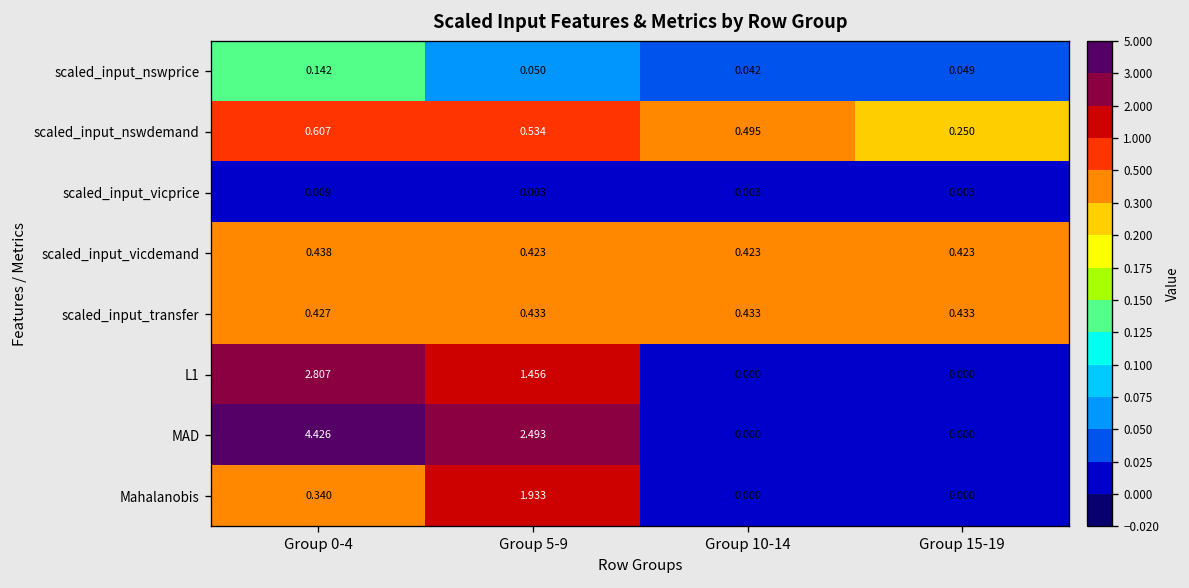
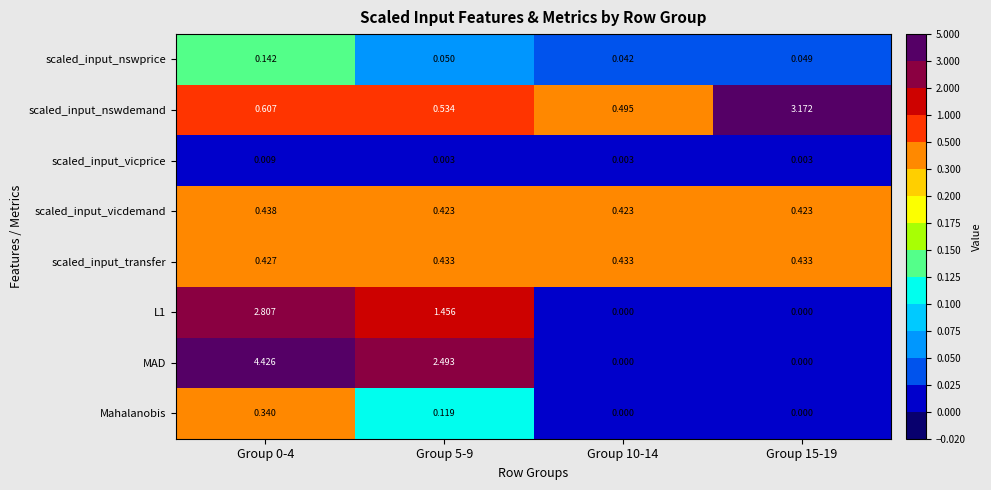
  {
    "scaled_input_nswprice": {
      "Group 0-4": 0.142,
      "Group 5-9": 0.050,
      "Group 10-14": 0.042,
      "Group 15-19": 0.049
    },
    "scaled_input_nswdemand": {
      "Group 0-4": 0.607,
      "Group 5-9": 0.534,
      "Group 10-14": 0.495,
-     "Group 15-19": 0.250
+     "Group 15-19": 3.172
    },
    "scaled_input_vicprice": {
      "Group 0-4": 0.009,
      "Group 5-9": 0.003,
      "Group 10-14": 0.003,
      "Group 15-19": 0.003
    },
    "scaled_input_vicdemand": {
      "Group 0-4": 0.438,
      "Group 5-9": 0.423,
      "Group 10-14": 0.423,
      "Group 15-19": 0.423
    },
    "scaled_input_transfer": {
      "Group 0-4": 0.427,
      "Group 5-9": 0.433,
      "Group 10-14": 0.433,
      "Group 15-19": 0.433
    },
    "L1": {
      "Group 0-4": 2.807,
      "Group 5-9": 1.456,
      "Group 10-14": 0.000,
      "Group 15-19": 0.000
    },
    "MAD": {
      "Group 0-4": 4.426,
      "Group 5-9": 2.493,
      "Group 10-14": 0.000,
      "Group 15-19": 0.000
    },
    "Mahalanobis": {
      "Group 0-4": 0.340,
-     "Group 5-9": 1.933,
+     "Group 5-9": 0.119,
      "Group 10-14": 0.000,
      "Group 15-19": 0.000
    }
  }
